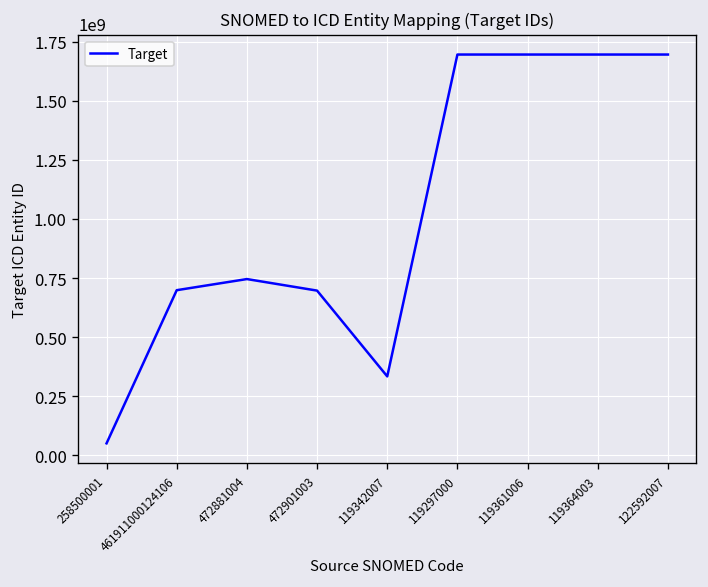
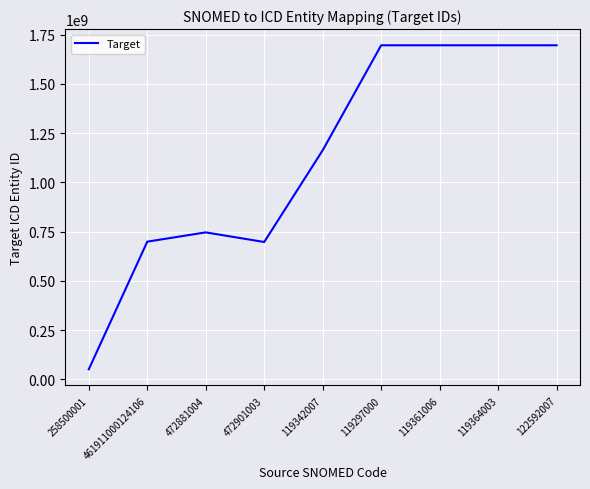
  {
    "258500001": 50000000,
    "461911000124106": 700000000,
    "472881004": 750000000,
    "472901003": 700000000,
-   "119342007": 330000000,
+   "119342007": 1160000000,
    "119297000": 1700000000,
    "119361006": 1700000000,
    "119364003": 1700000000,
    "122592007": 1700000000
  }
